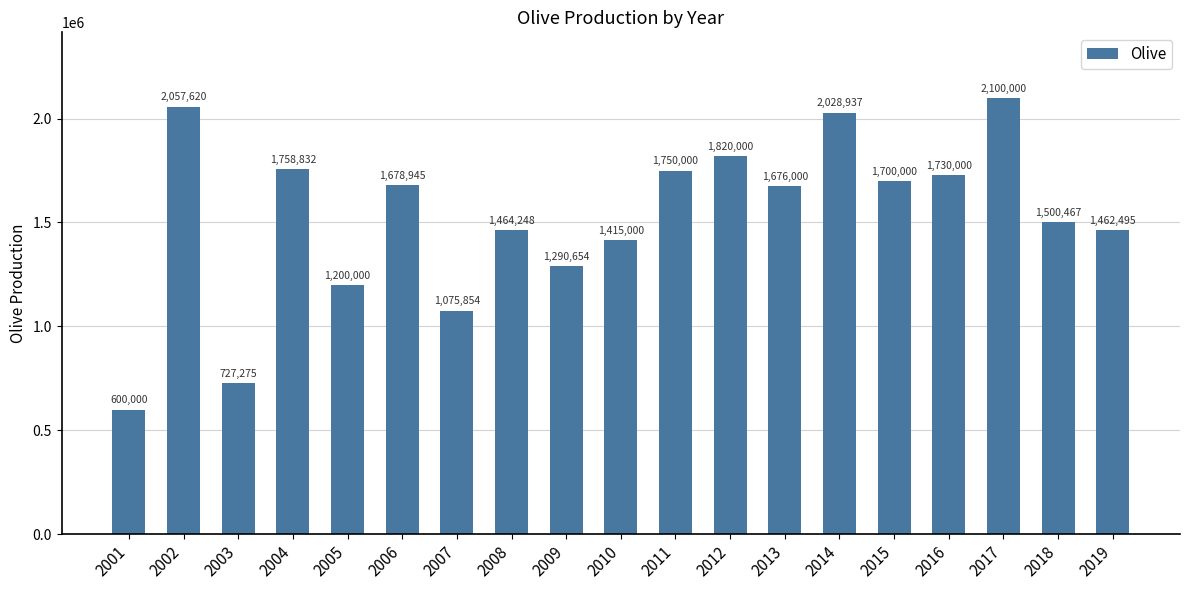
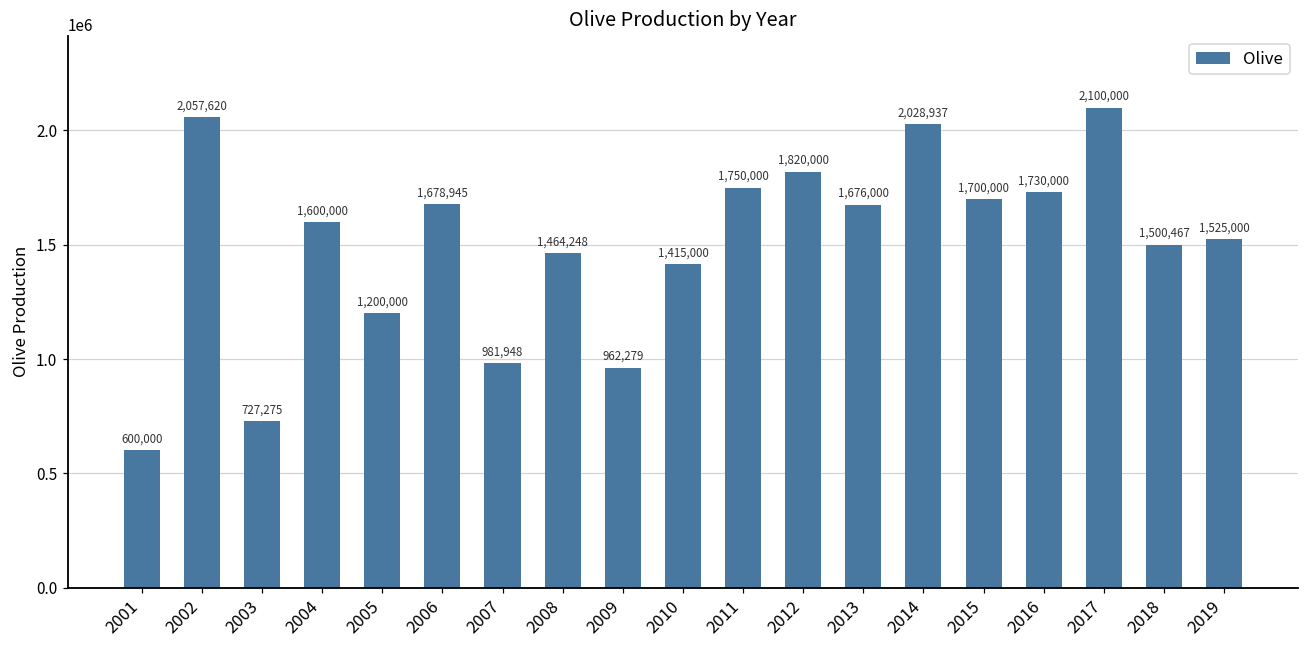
  {
    "2001": "600,000",
    "2002": "2,057,620",
    "2003": "727,275",
-   "2004": "1,758,832",
+   "2004": "1,600,000",
    "2005": "1,200,000",
    "2006": "1,678,945",
-   "2007": "1,075,854",
+   "2007": "981,948",
    "2008": "1,464,248",
-   "2009": "1,290,654",
+   "2009": "962,279",
    "2010": "1,415,000",
    "2011": "1,750,000",
    "2012": "1,820,000",
    "2013": "1,676,000",
    "2014": "2,028,937",
    "2015": "1,700,000",
    "2016": "1,730,000",
    "2017": "2,100,000",
    "2018": "1,500,467",
-   "2019": "1,462,495"
+   "2019": "1,525,000"
  }
